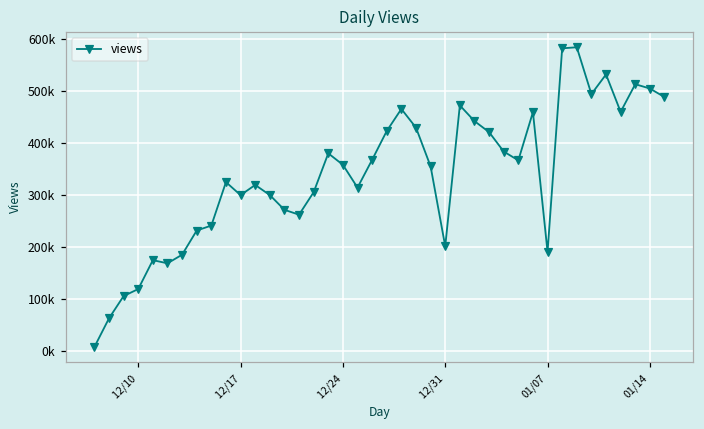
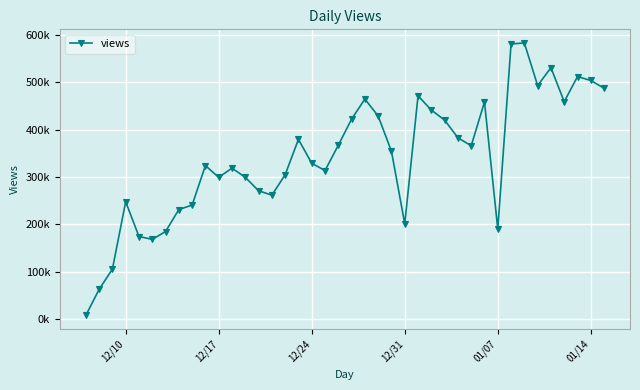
  {
-   "12/10": 120000,
+   "12/10": 250000,
    "12/17": 300000,
-   "12/24": 360000,
+   "12/24": 330000,
    "12/31": 200000,
    "01/07": 190000,
    "01/14": 500000
  }
